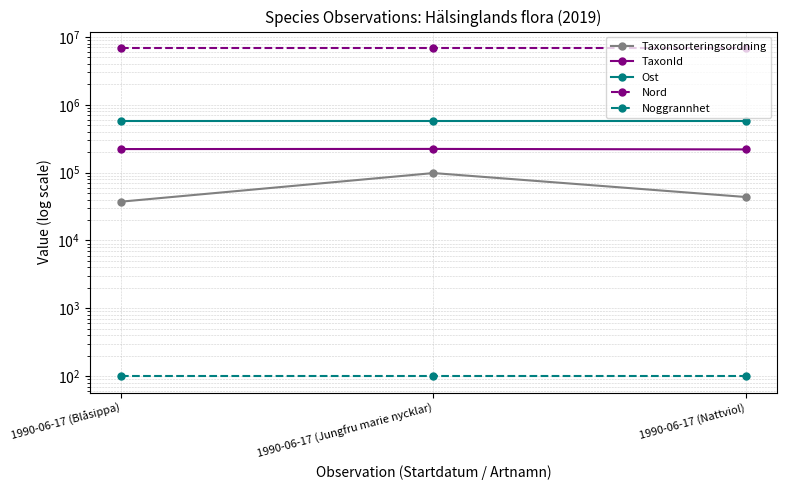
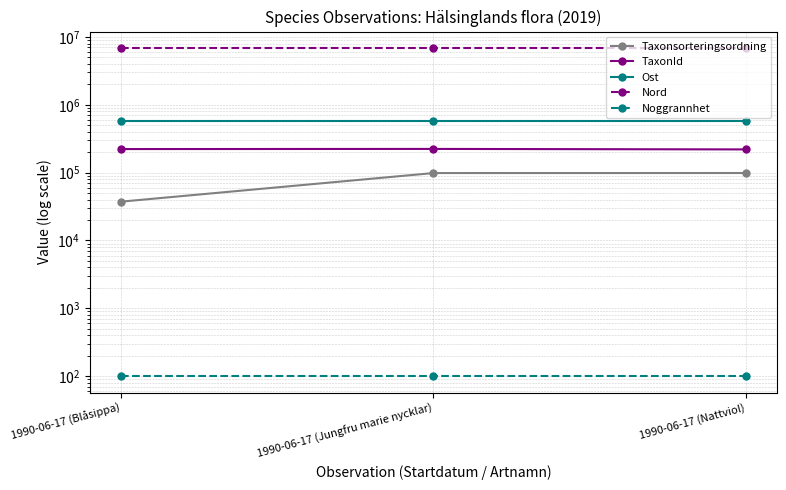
  {
    "Taxonsorteringsordning": {
      "1990-06-17 (Blåsippa)": 40000,
      "1990-06-17 (Jungfru marie nycklar)": 100000,
-     "1990-06-17 (Nattviol)": 40000
+     "1990-06-17 (Nattviol)": 100000
    }
  }
